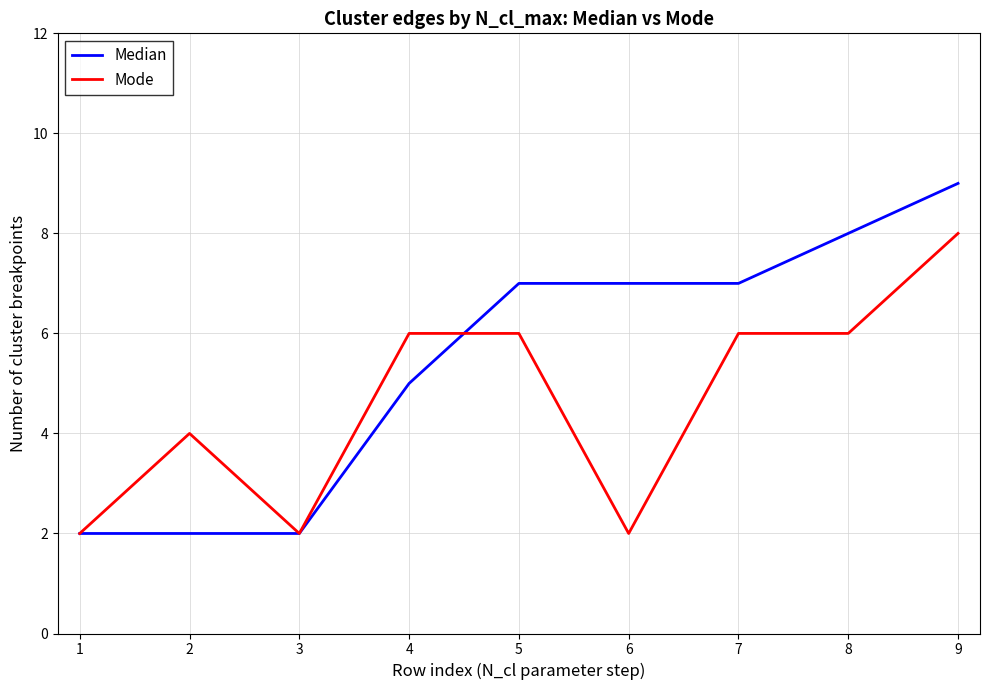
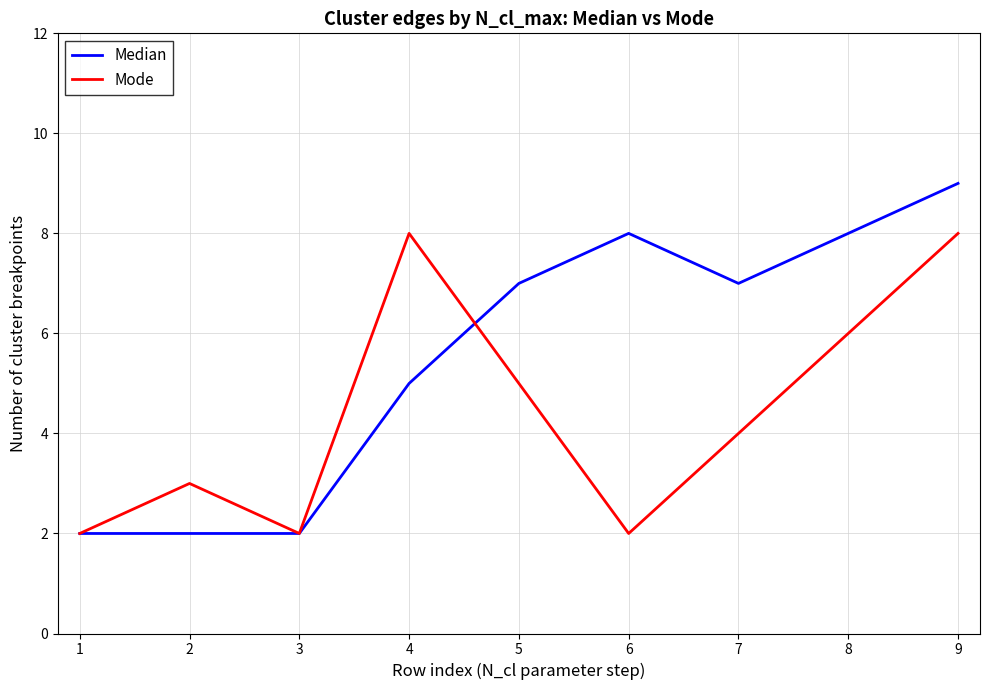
  {
    "Median": {
      "2": 2,
      "4": 5,
      "5": 7,
-     "6": 7,
+     "6": 8,
      "7": 7,
      "8": 8,
      "9": 9
    },
    "Mode": {
-     "2": 4,
-     "4": 6,
-     "5": 6,
+     "2": 3,
+     "4": 8,
+     "5": 5,
      "6": 2,
-     "7": 6,
+     "7": 4,
      "8": 6,
      "9": 8
    }
  }
